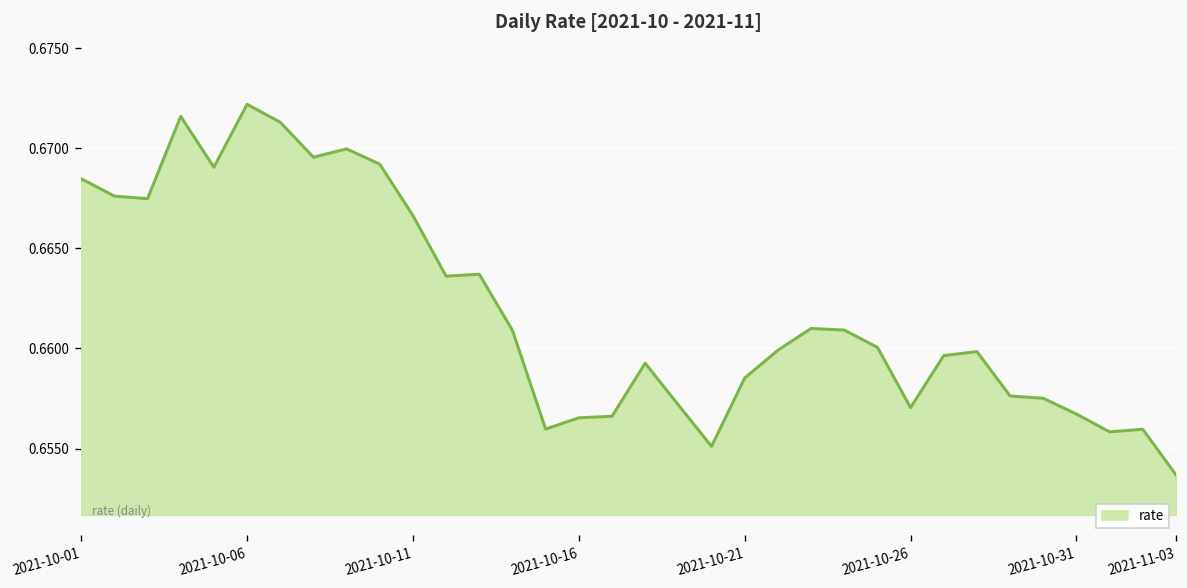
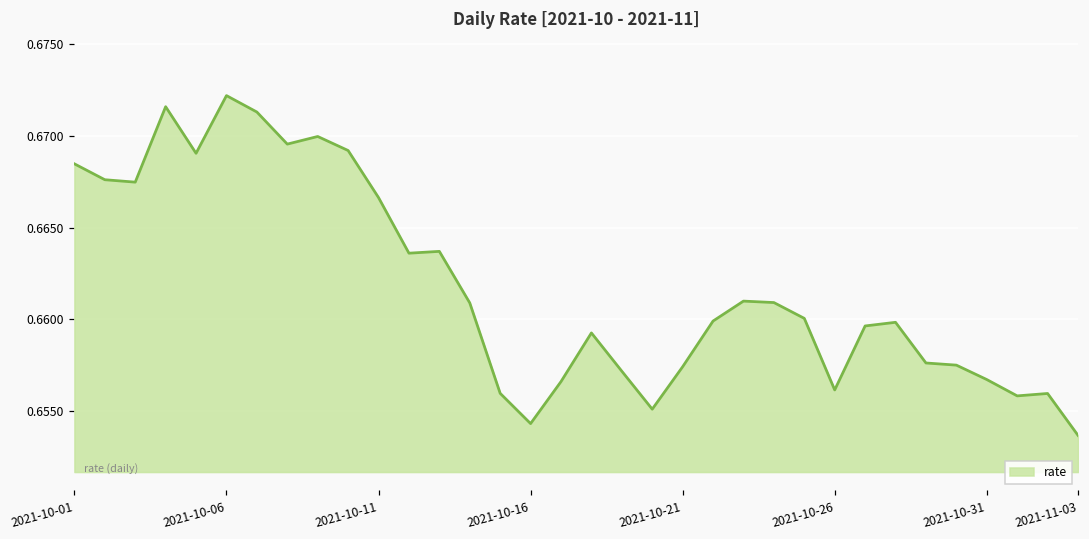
  {
    "2021-10-01": 0.6685,
    "2021-10-06": 0.6722,
    "2021-10-11": 0.6666,
-   "2021-10-16": 0.6565,
-   "2021-10-21": 0.6585,
-   "2021-10-26": 0.6570,
+   "2021-10-16": 0.6543,
+   "2021-10-21": 0.6574,
+   "2021-10-26": 0.6562,
    "2021-10-31": 0.6567,
    "2021-11-03": 0.6537
  }
